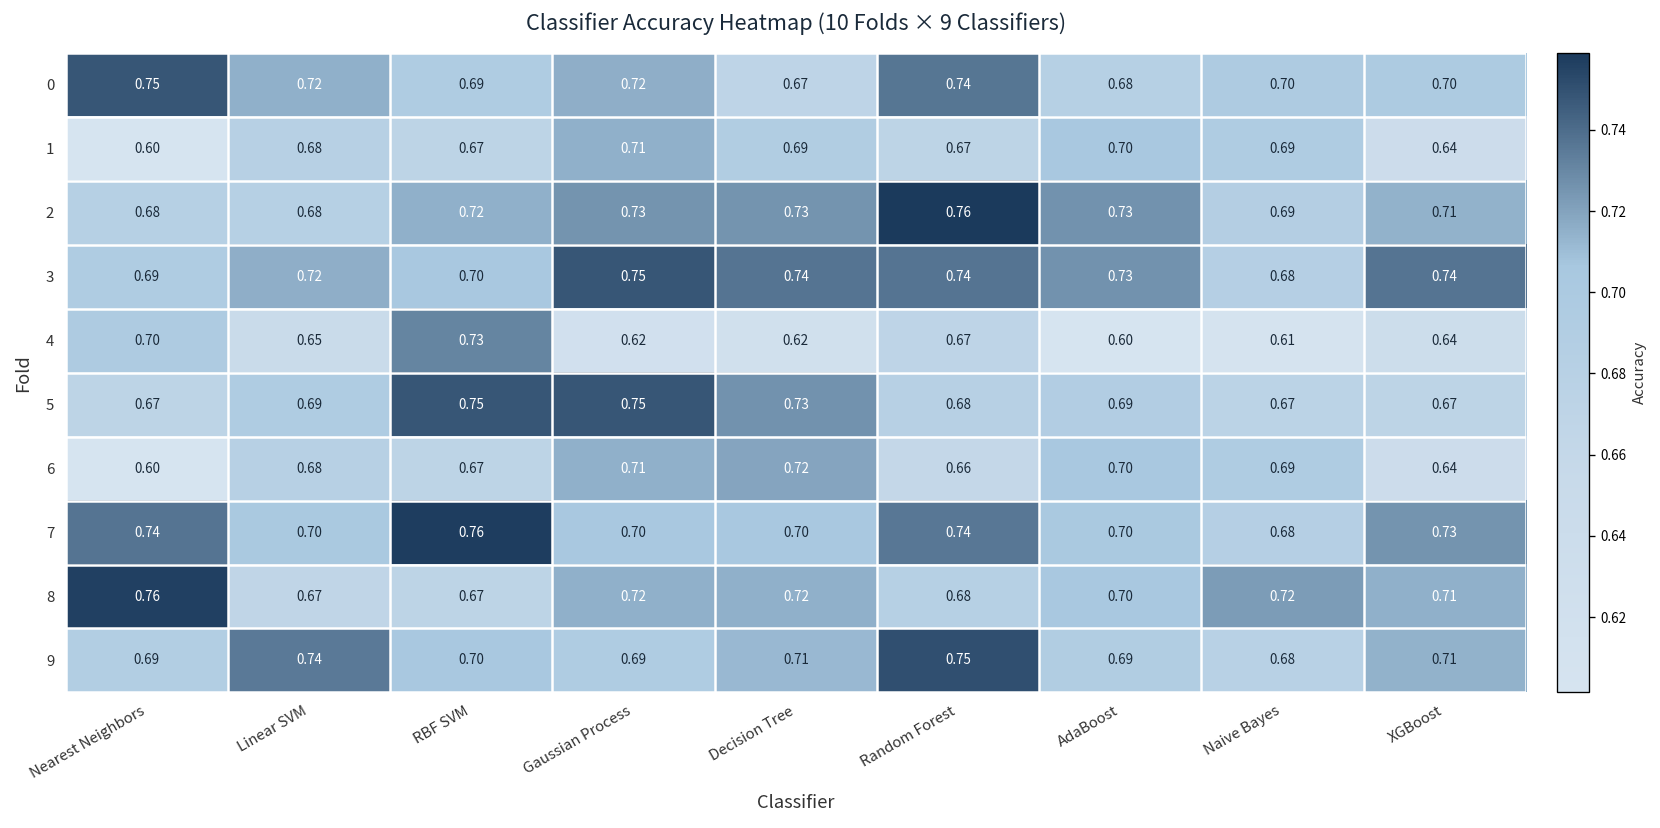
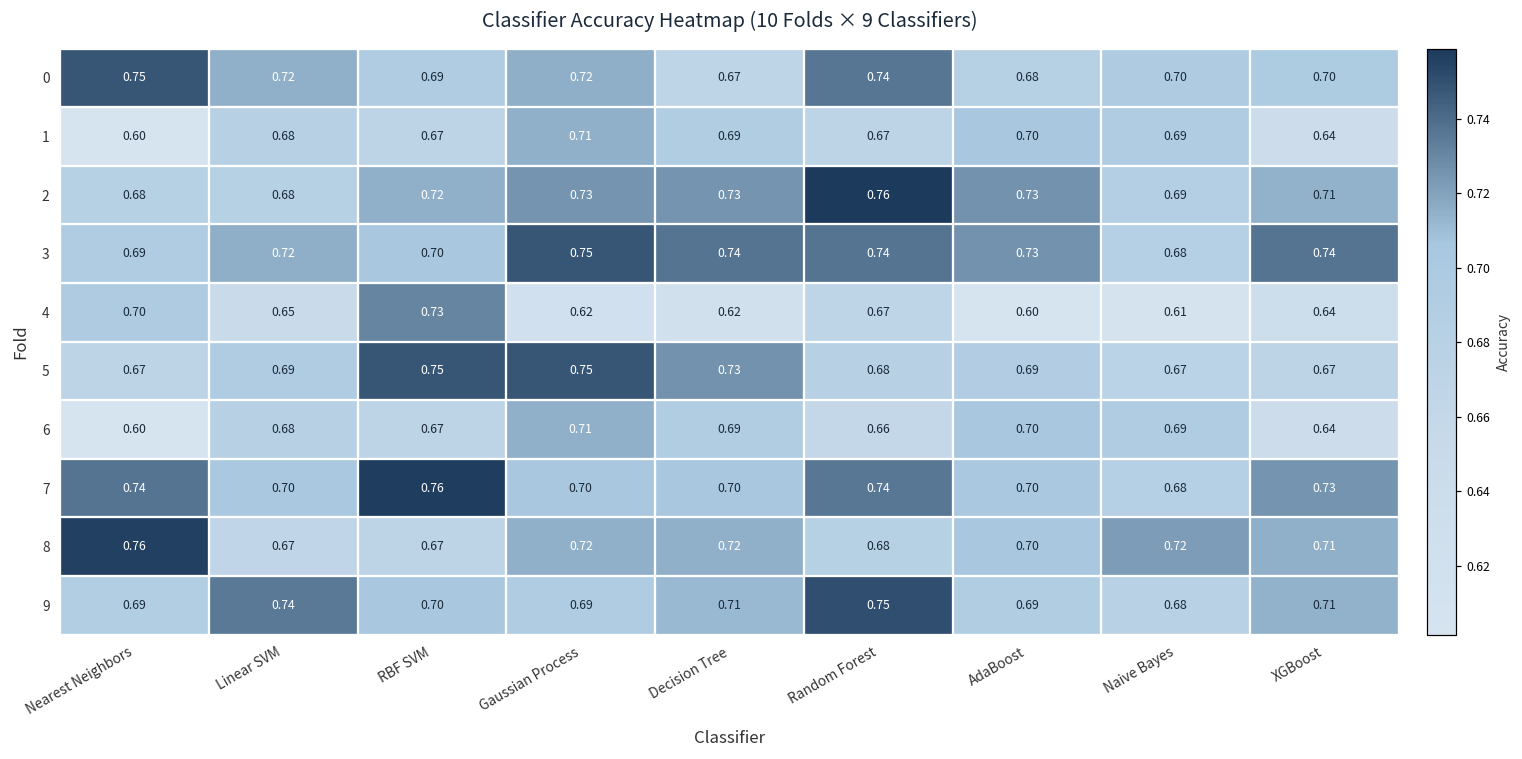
  {
    "0": {
      "Nearest Neighbors": 0.75,
      "Linear SVM": 0.72,
      "RBF SVM": 0.69,
      "Gaussian Process": 0.72,
      "Decision Tree": 0.67,
      "Random Forest": 0.74,
      "AdaBoost": 0.68,
      "Naive Bayes": 0.70,
      "XGBoost": 0.70
    },
    "1": {
      "Nearest Neighbors": 0.60,
      "Linear SVM": 0.68,
      "RBF SVM": 0.67,
      "Gaussian Process": 0.71,
      "Decision Tree": 0.69,
      "Random Forest": 0.67,
      "AdaBoost": 0.70,
      "Naive Bayes": 0.69,
      "XGBoost": 0.64
    },
    "2": {
      "Nearest Neighbors": 0.68,
      "Linear SVM": 0.68,
      "RBF SVM": 0.72,
      "Gaussian Process": 0.73,
      "Decision Tree": 0.73,
      "Random Forest": 0.76,
      "AdaBoost": 0.73,
      "Naive Bayes": 0.69,
      "XGBoost": 0.71
    },
    "3": {
      "Nearest Neighbors": 0.69,
      "Linear SVM": 0.72,
      "RBF SVM": 0.70,
      "Gaussian Process": 0.75,
      "Decision Tree": 0.74,
      "Random Forest": 0.74,
      "AdaBoost": 0.73,
      "Naive Bayes": 0.68,
      "XGBoost": 0.74
    },
    "4": {
      "Nearest Neighbors": 0.70,
      "Linear SVM": 0.65,
      "RBF SVM": 0.73,
      "Gaussian Process": 0.62,
      "Decision Tree": 0.62,
      "Random Forest": 0.67,
      "AdaBoost": 0.60,
      "Naive Bayes": 0.61,
      "XGBoost": 0.64
    },
    "5": {
      "Nearest Neighbors": 0.67,
      "Linear SVM": 0.69,
      "RBF SVM": 0.75,
      "Gaussian Process": 0.75,
      "Decision Tree": 0.73,
      "Random Forest": 0.68,
      "AdaBoost": 0.69,
      "Naive Bayes": 0.67,
      "XGBoost": 0.67
    },
    "6": {
      "Nearest Neighbors": 0.60,
      "Linear SVM": 0.68,
      "RBF SVM": 0.67,
      "Gaussian Process": 0.71,
-     "Decision Tree": 0.72,
+     "Decision Tree": 0.69,
      "Random Forest": 0.66,
      "AdaBoost": 0.70,
      "Naive Bayes": 0.69,
      "XGBoost": 0.64
    },
    "7": {
      "Nearest Neighbors": 0.74,
      "Linear SVM": 0.70,
      "RBF SVM": 0.76,
      "Gaussian Process": 0.70,
      "Decision Tree": 0.70,
      "Random Forest": 0.74,
      "AdaBoost": 0.70,
      "Naive Bayes": 0.68,
      "XGBoost": 0.73
    },
    "8": {
      "Nearest Neighbors": 0.76,
      "Linear SVM": 0.67,
      "RBF SVM": 0.67,
      "Gaussian Process": 0.72,
      "Decision Tree": 0.72,
      "Random Forest": 0.68,
      "AdaBoost": 0.70,
      "Naive Bayes": 0.72,
      "XGBoost": 0.71
    },
    "9": {
      "Nearest Neighbors": 0.69,
      "Linear SVM": 0.74,
      "RBF SVM": 0.70,
      "Gaussian Process": 0.69,
      "Decision Tree": 0.71,
      "Random Forest": 0.75,
      "AdaBoost": 0.69,
      "Naive Bayes": 0.68,
      "XGBoost": 0.71
    }
  }
